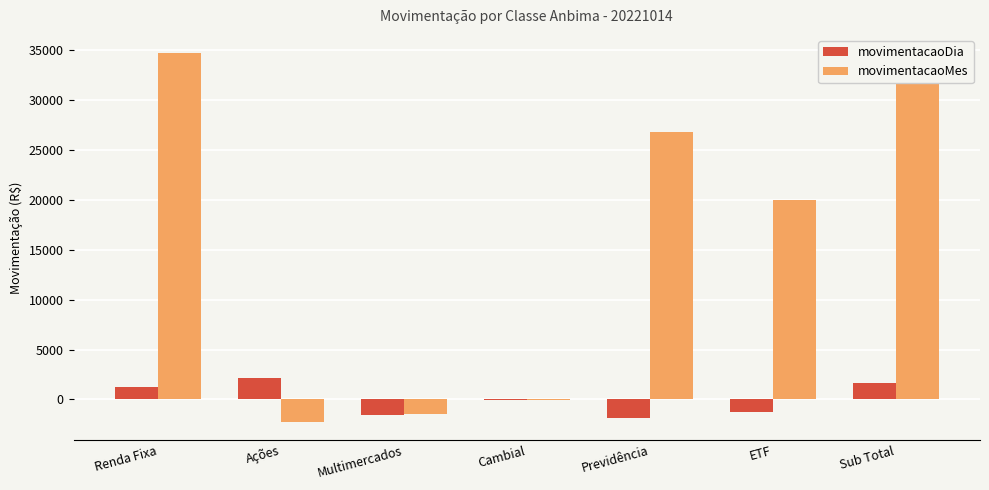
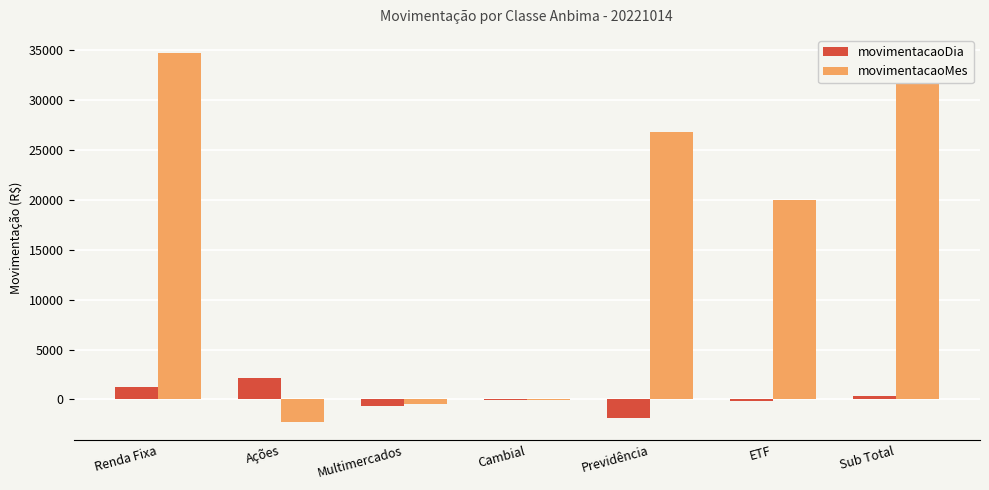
  {
    "movimentacaoDia": {
      "Renda Fixa": 1000,
      "Ações": 2000,
-     "Multimercados": -2000,
+     "Multimercados": -1000,
      "Previdência": -2000,
-     "ETF": -1000,
-     "Sub Total": 2000
+     "ETF": 0,
+     "Sub Total": 0
    },
    "movimentacaoMes": {
      "Renda Fixa": 35000,
      "Ações": -2000,
-     "Multimercados": -1000,
+     "Multimercados": 0,
      "Previdência": 27000,
      "ETF": 20000
    }
  }
